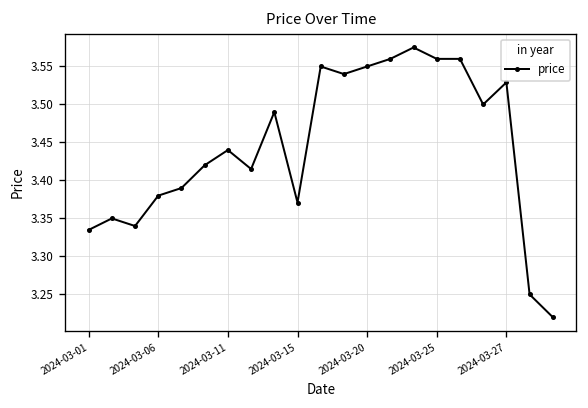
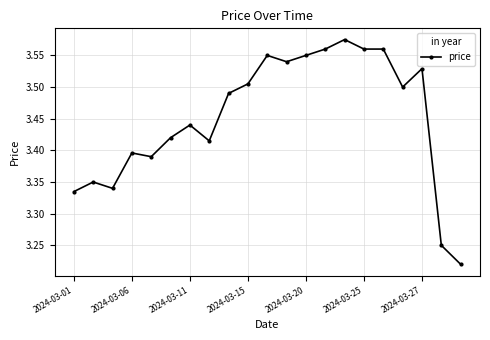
  {
    "2024-03-01": 3.33,
-   "2024-03-06": 3.38,
+   "2024-03-06": 3.40,
    "2024-03-11": 3.44,
-   "2024-03-15": 3.37,
+   "2024-03-15": 3.51,
    "2024-03-20": 3.55,
    "2024-03-27": 3.53
  }
